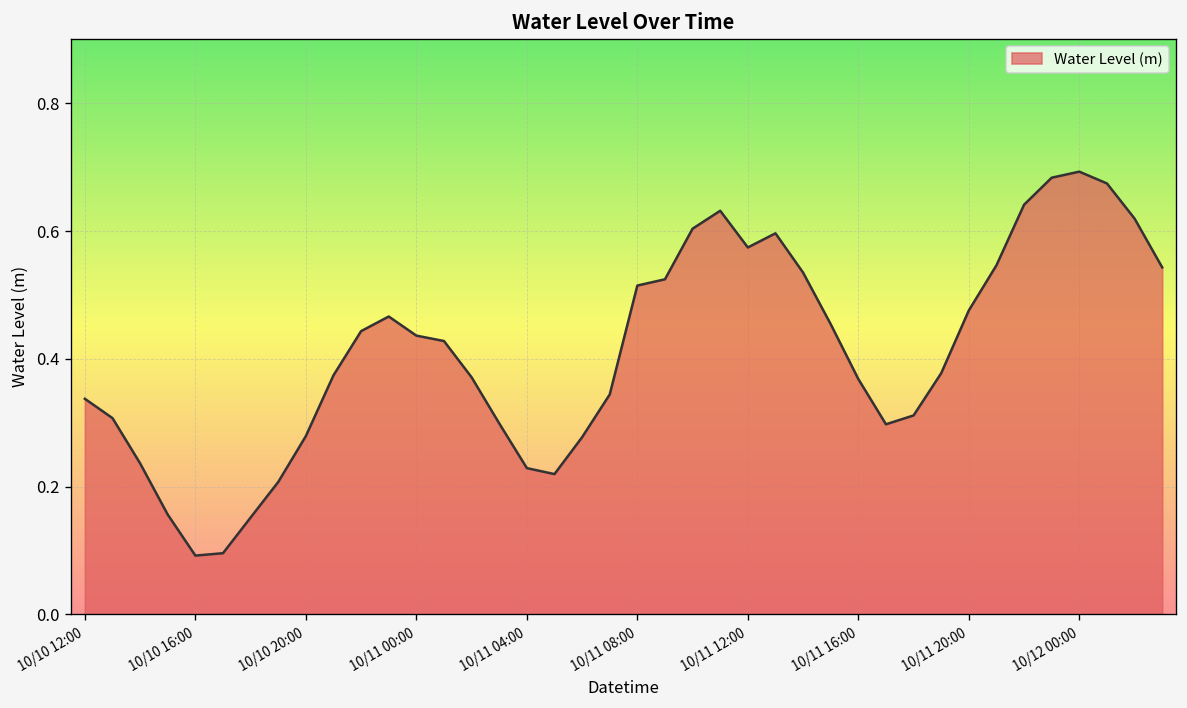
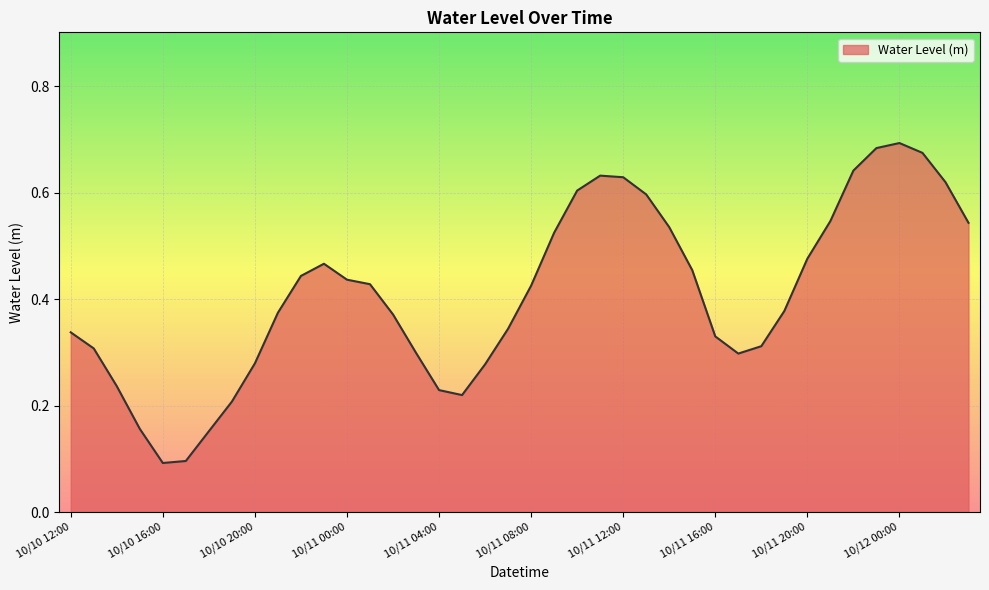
  {
    "10/10 12:00": 0.34,
    "10/10 16:00": 0.09,
    "10/10 20:00": 0.28,
    "10/11 00:00": 0.44,
    "10/11 04:00": 0.23,
-   "10/11 08:00": 0.51,
-   "10/11 12:00": 0.57,
-   "10/11 16:00": 0.37,
+   "10/11 08:00": 0.43,
+   "10/11 12:00": 0.63,
+   "10/11 16:00": 0.33,
    "10/11 20:00": 0.48,
    "10/12 00:00": 0.69
  }
